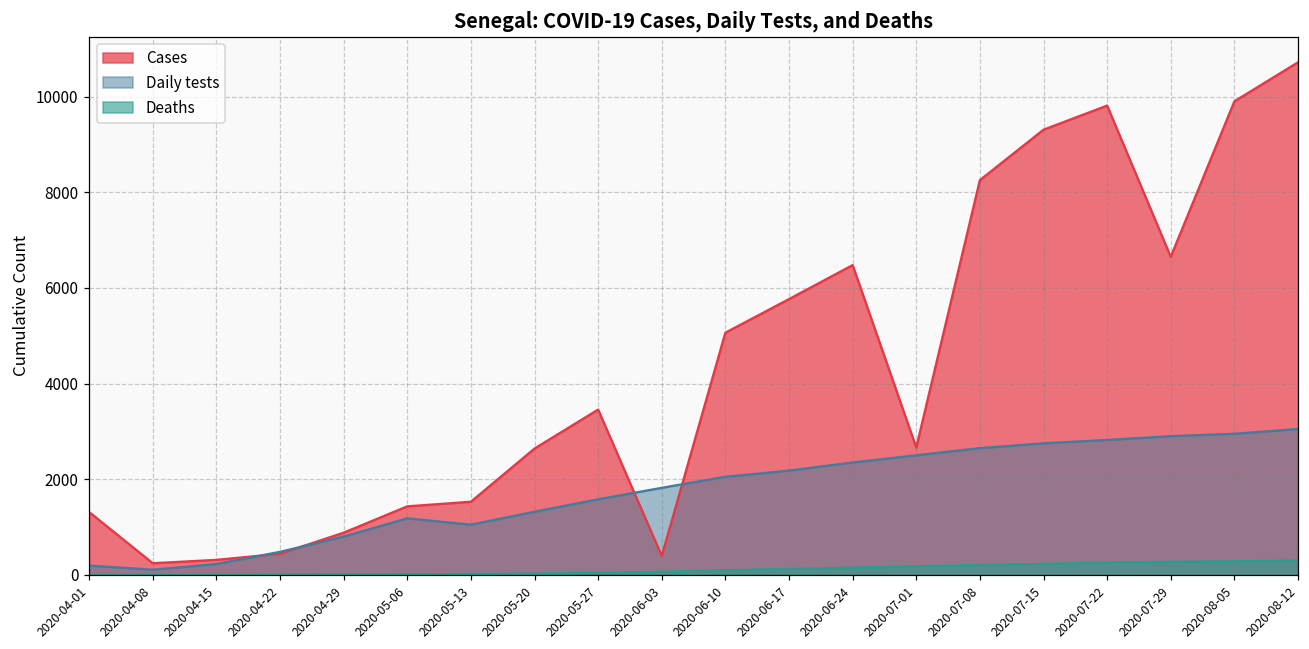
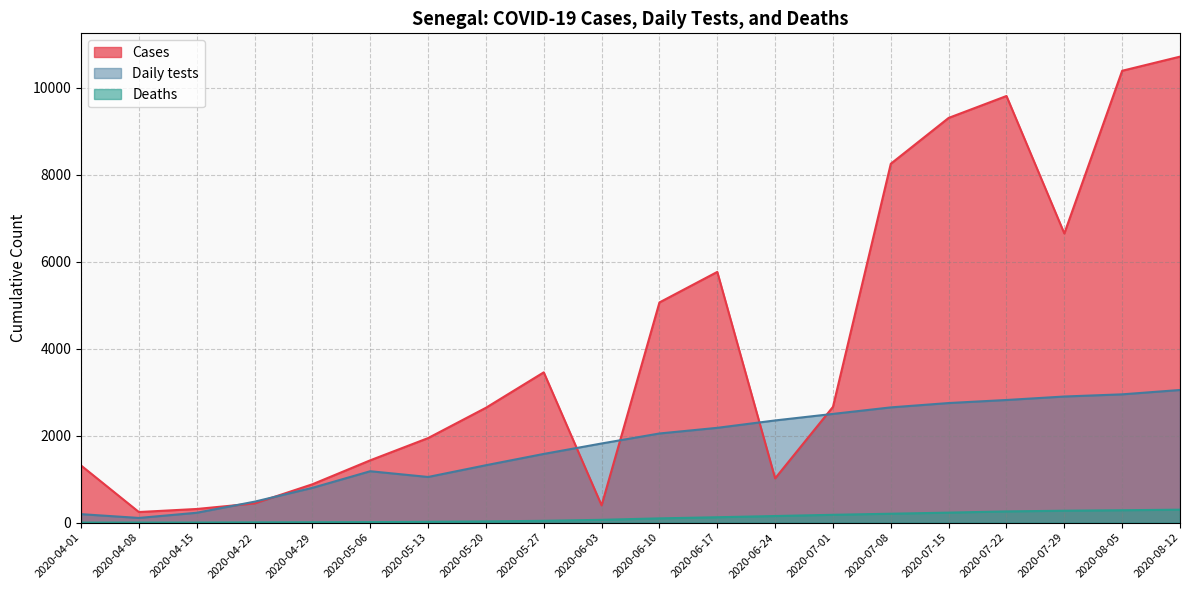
  {
    "Cases": {
      "2020-04-01": 1300,
      "2020-04-08": 200,
      "2020-04-15": 300,
      "2020-04-29": 900,
      "2020-05-06": 1400,
-     "2020-05-13": 1500,
+     "2020-05-13": 1900,
      "2020-05-20": 2600,
      "2020-05-27": 3500,
      "2020-06-03": 400,
      "2020-06-10": 5100,
      "2020-06-17": 5800,
-     "2020-06-24": 6500,
+     "2020-06-24": 1000,
      "2020-07-01": 2700,
      "2020-07-08": 8300,
      "2020-07-15": 9300,
      "2020-07-22": 9800,
      "2020-07-29": 6600,
-     "2020-08-05": 9900,
+     "2020-08-05": 10400,
      "2020-08-12": 10700
    }
  }
